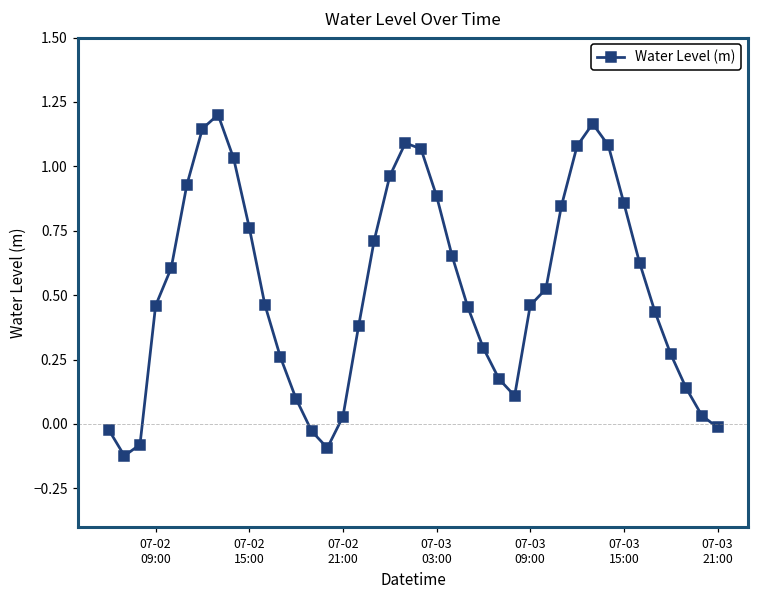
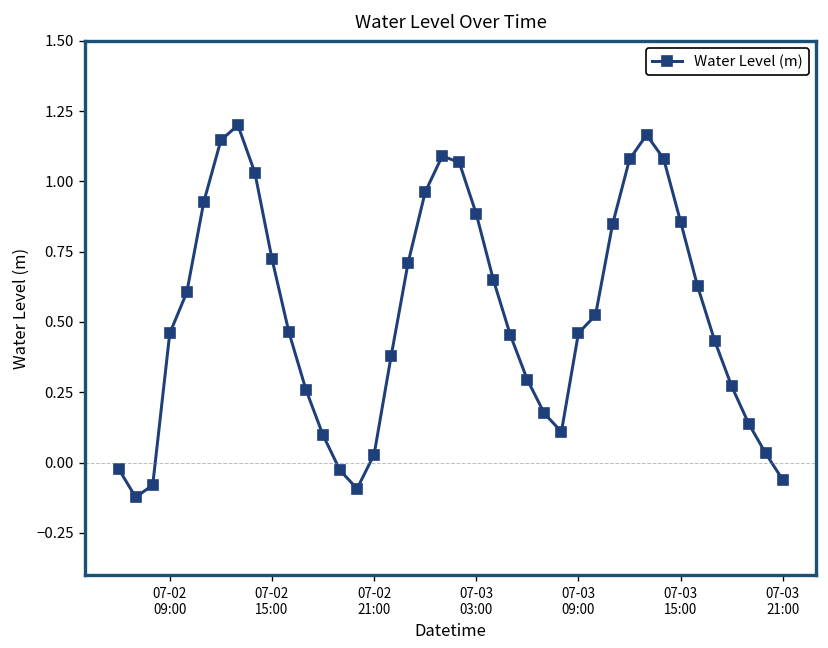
  {
    "07-02 09:00": 0.46,
-   "07-02 15:00": 0.76,
+   "07-02 15:00": 0.73,
    "07-02 21:00": 0.03,
    "07-03 03:00": 0.88,
    "07-03 09:00": 0.46,
    "07-03 15:00": 0.86,
-   "07-03 21:00": -0.01
+   "07-03 21:00": -0.06
  }
